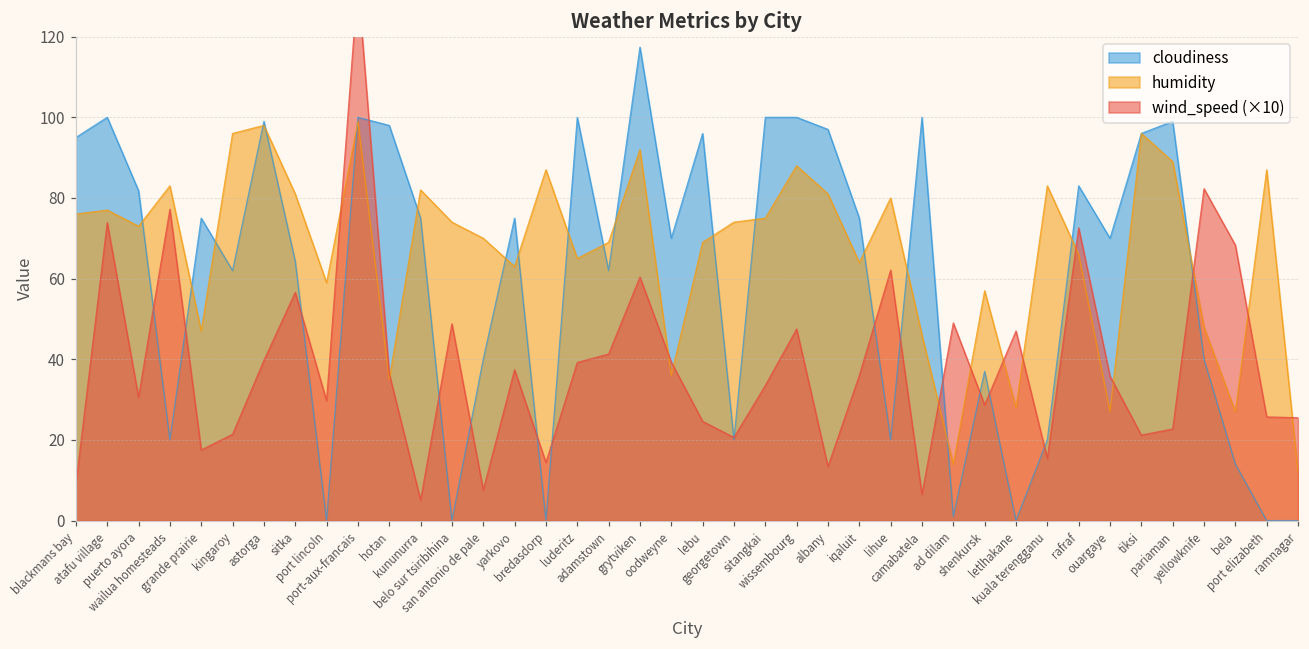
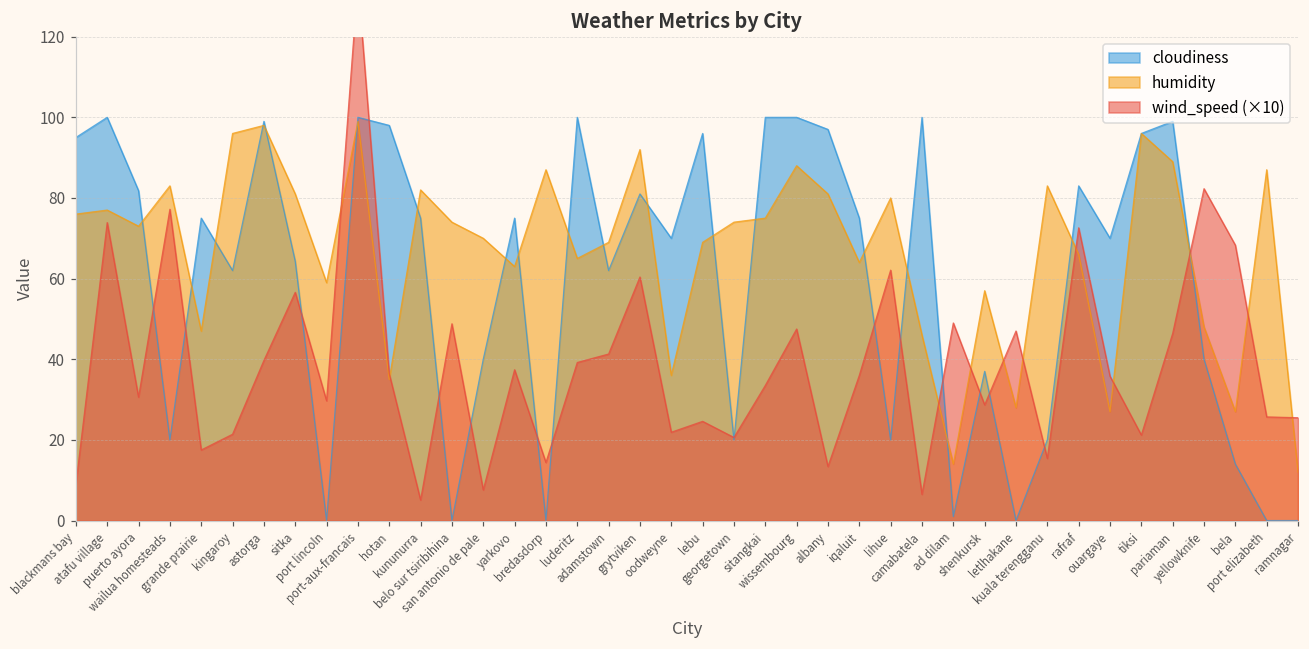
  {
    "cloudiness": {
      "blackmans bay": 95,
      "atafu village": 100,
      "puerto ayora": 82,
      "wailua homesteads": 20,
      "grande prairie": 75,
      "kingaroy": 62,
      "astorga": 99,
      "sitka": 64,
      "port lincoln": 0,
      "port-aux-francais": 100,
      "hotan": 98,
      "kununurra": 75,
      "belo sur tsiribihina": 0,
      "san antonio de pale": 40,
      "yarkovo": 75,
      "bredasdorp": 0,
      "luderitz": 100,
      "adamstown": 62,
-     "grytviken": 117,
+     "grytviken": 81,
      "oodweyne": 70,
      "lebu": 96,
      "sitangkai": 100,
      "wissembourg": 100,
      "albany": 97,
      "iqaluit": 75,
      "lihue": 20,
      "camabatela": 100,
      "ad dilam": 1,
      "shenkursk": 37,
      "letlhakane": 0,
      "kuala terengganu": 20,
      "rafraf": 83,
      "ouargaye": 70,
      "pariaman": 99,
      "yellowknife": 40,
      "bela": 14,
      "port elizabeth": 0,
      "ramnagar": 0
    },
    "humidity": {
      "blackmans bay": 76,
      "atafu village": 77,
      "puerto ayora": 73,
      "wailua homesteads": 83,
      "grande prairie": 47,
      "kingaroy": 96,
      "astorga": 98,
      "sitka": 81,
      "port lincoln": 59,
      "port-aux-francais": 99,
      "hotan": 35,
      "kununurra": 82,
      "belo sur tsiribihina": 74,
      "san antonio de pale": 70,
      "yarkovo": 63,
      "bredasdorp": 87,
      "luderitz": 65,
      "adamstown": 69,
      "grytviken": 92,
      "oodweyne": 36,
      "lebu": 69,
      "georgetown": 74,
      "sitangkai": 75,
      "wissembourg": 88,
      "albany": 81,
      "iqaluit": 64,
      "lihue": 80,
      "camabatela": 46,
      "ad dilam": 14,
      "shenkursk": 57,
      "letlhakane": 28,
      "kuala terengganu": 83,
      "rafraf": 66,
      "ouargaye": 27,
      "pariaman": 89,
      "yellowknife": 48,
      "bela": 27,
      "port elizabeth": 87,
      "ramnagar": 12
    },
    "wind_speed (×10)": {
      "blackmans bay": 9,
      "atafu village": 74,
      "puerto ayora": 31,
      "wailua homesteads": 77,
      "grande prairie": 18,
      "kingaroy": 21,
      "astorga": 40,
      "sitka": 57,
      "port lincoln": 30,
      "hotan": 36,
      "kununurra": 5,
      "belo sur tsiribihina": 49,
      "san antonio de pale": 8,
      "yarkovo": 37,
      "bredasdorp": 14,
      "luderitz": 39,
      "adamstown": 41,
      "grytviken": 60,
-     "oodweyne": 39,
+     "oodweyne": 22,
      "lebu": 25,
      "sitangkai": 34,
      "wissembourg": 48,
      "albany": 13,
      "iqaluit": 36,
      "lihue": 62,
      "camabatela": 7,
      "ad dilam": 49,
      "shenkursk": 29,
      "letlhakane": 47,
      "kuala terengganu": 15,
      "rafraf": 73,
      "ouargaye": 36,
      "tiksi": 21,
-     "pariaman": 23,
+     "pariaman": 46,
      "yellowknife": 82,
      "bela": 68,
      "port elizabeth": 26,
      "ramnagar": 26
    }
  }
